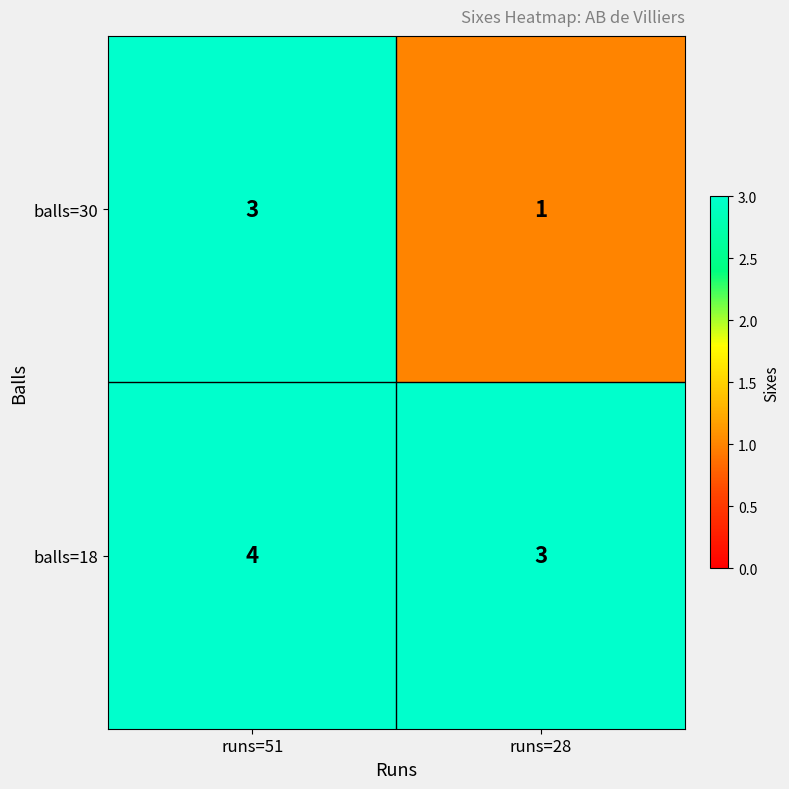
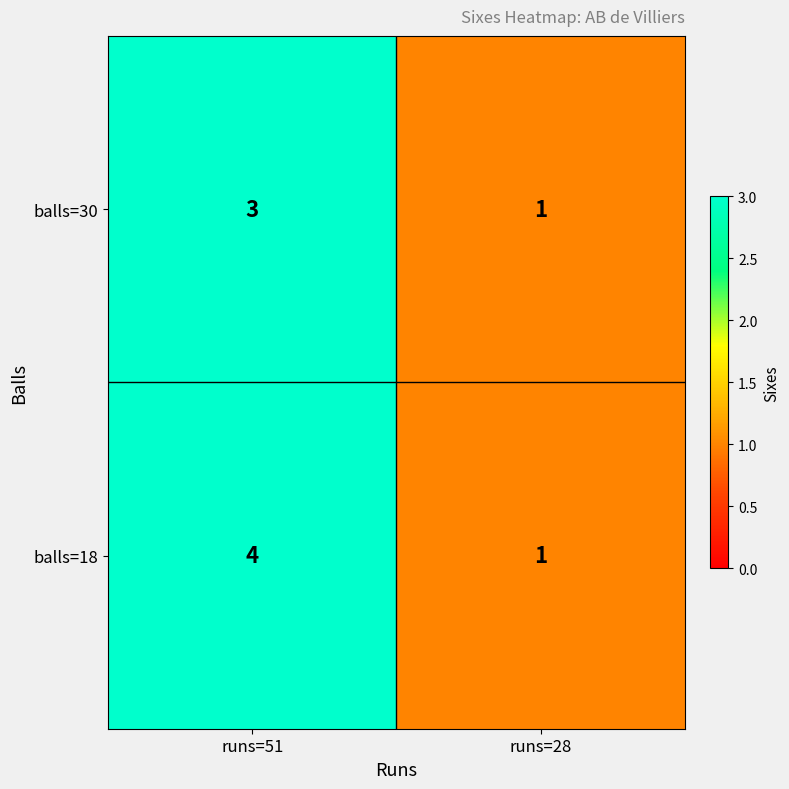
  {
    "balls=30": {
      "runs=51": 3,
      "runs=28": 1
    },
    "balls=18": {
      "runs=51": 4,
-     "runs=28": 3
+     "runs=28": 1
    }
  }
